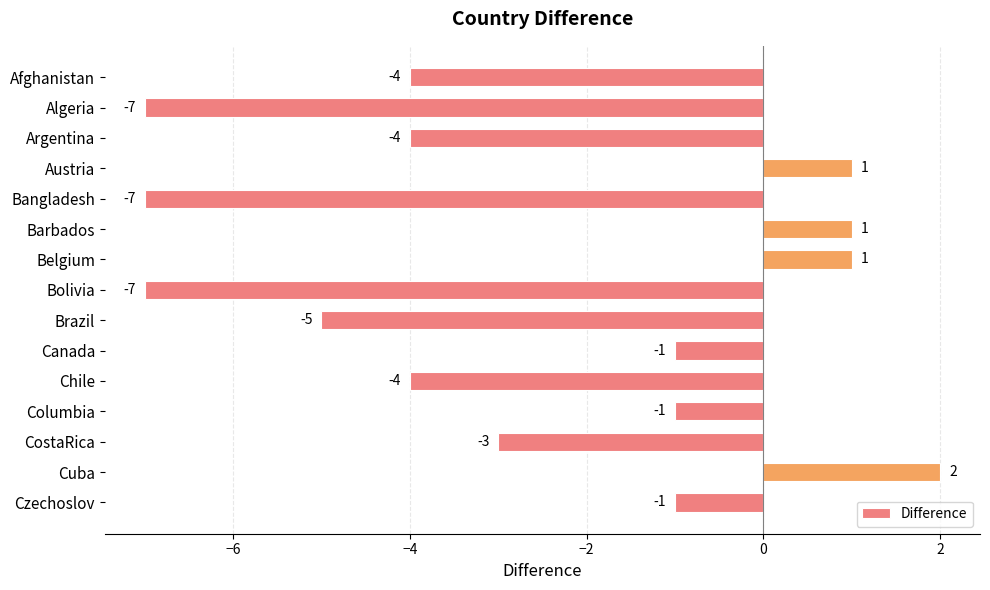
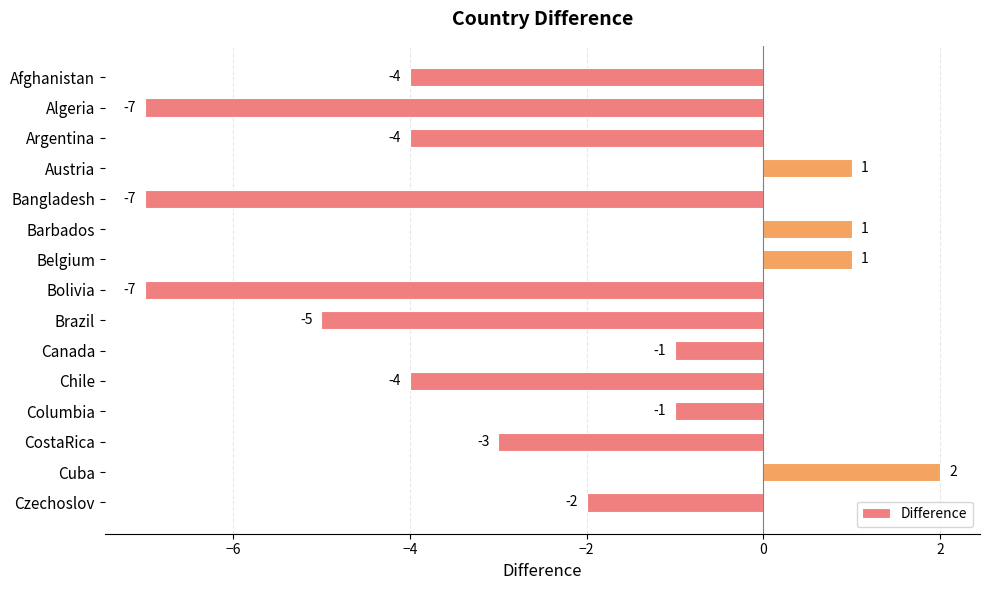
  {
    "Afghanistan": -4,
    "Algeria": -7,
    "Argentina": -4,
    "Austria": 1,
    "Bangladesh": -7,
    "Barbados": 1,
    "Belgium": 1,
    "Bolivia": -7,
    "Brazil": -5,
    "Canada": -1,
    "Chile": -4,
    "Columbia": -1,
    "CostaRica": -3,
    "Cuba": 2,
-   "Czechoslov": -1
+   "Czechoslov": -2
  }
